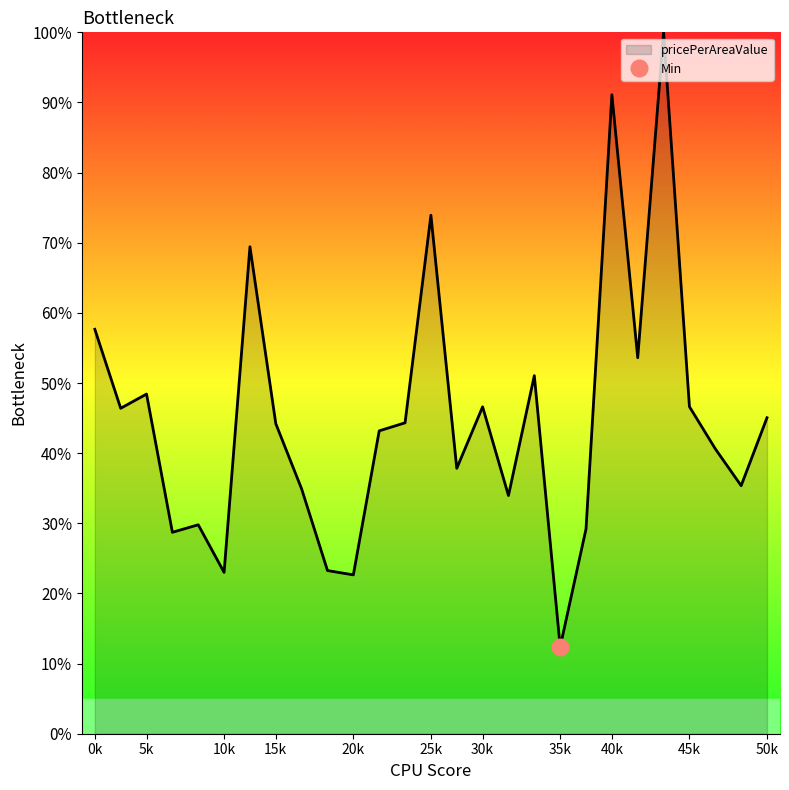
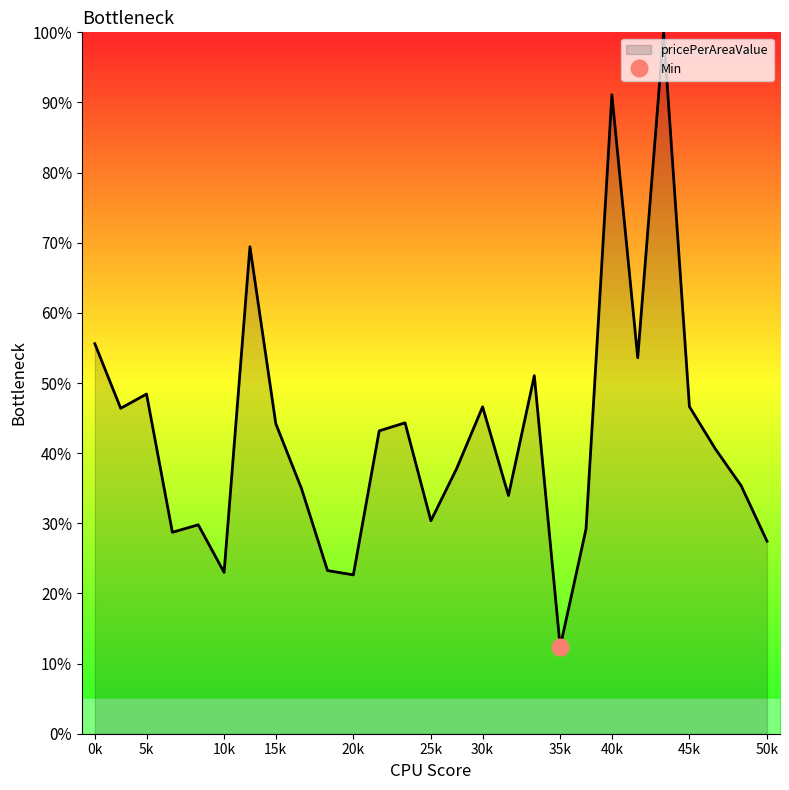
  {
    "pricePerAreaValue": {
-     "0k": "58%",
+     "0k": "56%",
      "5k": "48%",
      "10k": "23%",
      "15k": "44%",
      "20k": "23%",
-     "25k": "74%",
+     "25k": "30%",
      "30k": "47%",
      "40k": "91%",
      "45k": "47%",
-     "50k": "45%"
+     "50k": "27%"
    }
  }
